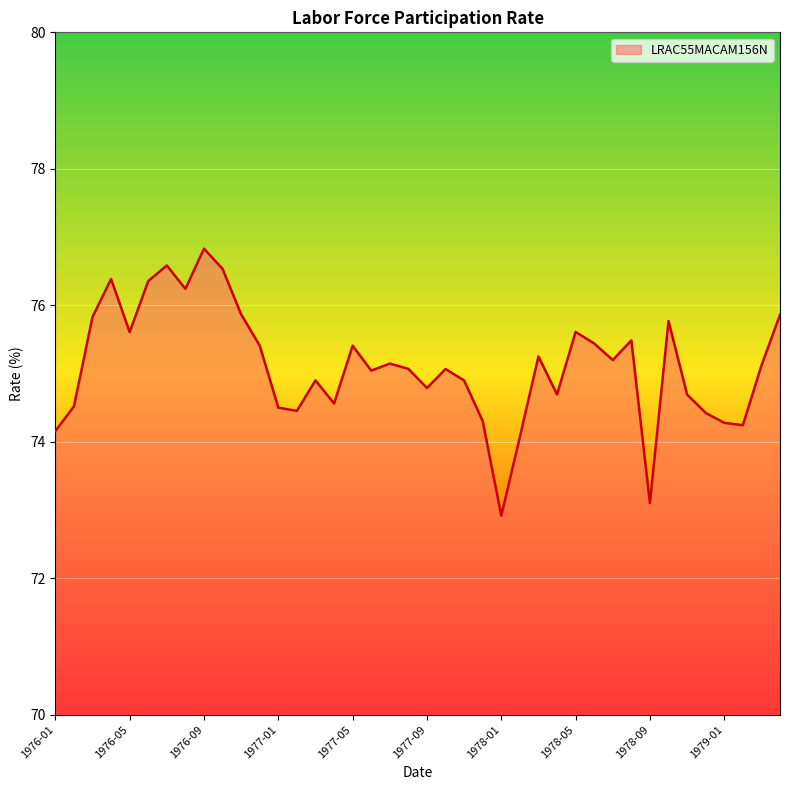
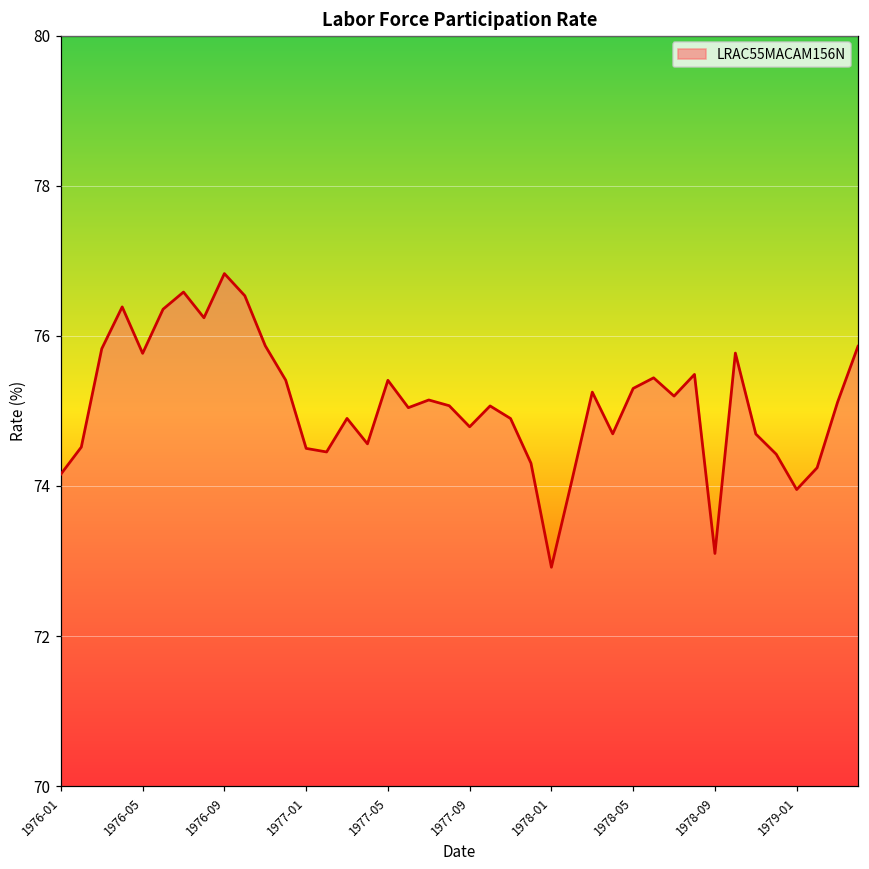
  {
    "1976-01": 74.2,
-   "1976-05": 75.6,
+   "1976-05": 75.8,
    "1976-09": 76.8,
    "1977-01": 74.5,
    "1977-05": 75.4,
    "1977-09": 74.8,
    "1978-01": 72.9,
-   "1978-05": 75.6,
+   "1978-05": 75.3,
    "1978-09": 73.1,
-   "1979-01": 74.3
+   "1979-01": 74.0
  }
